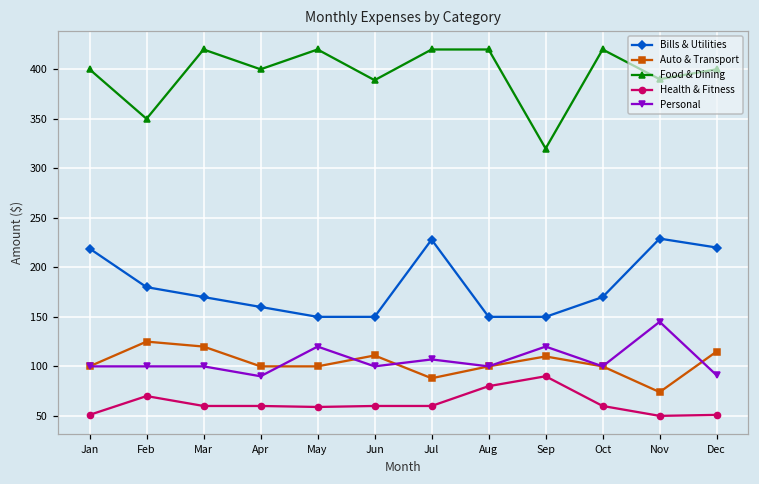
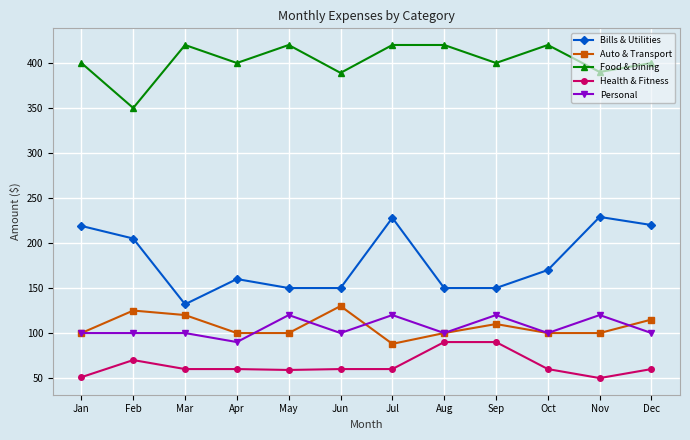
  {
    "Bills & Utilities": {
      "Jan": 220,
-     "Feb": 180,
-     "Mar": 170,
+     "Feb": 210,
+     "Mar": 130,
      "Apr": 160,
      "May": 150,
      "Jun": 150,
      "Jul": 230,
      "Aug": 150,
      "Sep": 150,
      "Oct": 170,
      "Nov": 230,
      "Dec": 220
    },
    "Auto & Transport": {
      "Feb": 130,
      "Mar": 120,
      "Apr": 100,
      "May": 100,
-     "Jun": 110,
+     "Jun": 130,
      "Jul": 90,
      "Sep": 110,
-     "Nov": 70,
+     "Nov": 100,
      "Dec": 120
    },
    "Food & Dining": {
      "Jan": 400,
      "Feb": 350,
      "Mar": 420,
      "Apr": 400,
      "May": 420,
      "Jun": 390,
      "Jul": 420,
      "Aug": 420,
-     "Sep": 320,
+     "Sep": 400,
      "Oct": 420
    },
    "Health & Fitness": {
      "Jan": 50,
      "Feb": 70,
      "Mar": 60,
      "Apr": 60,
      "May": 60,
      "Jun": 60,
      "Jul": 60,
-     "Aug": 80,
+     "Aug": 90,
      "Sep": 90,
      "Oct": 60,
      "Nov": 50,
-     "Dec": 50
+     "Dec": 60
    },
    "Personal": {
      "Feb": 100,
      "Mar": 100,
      "Apr": 90,
      "May": 120,
      "Jun": 100,
-     "Jul": 110,
+     "Jul": 120,
      "Sep": 120,
-     "Nov": 150,
-     "Dec": 90
+     "Nov": 120,
+     "Dec": 100
    }
  }
